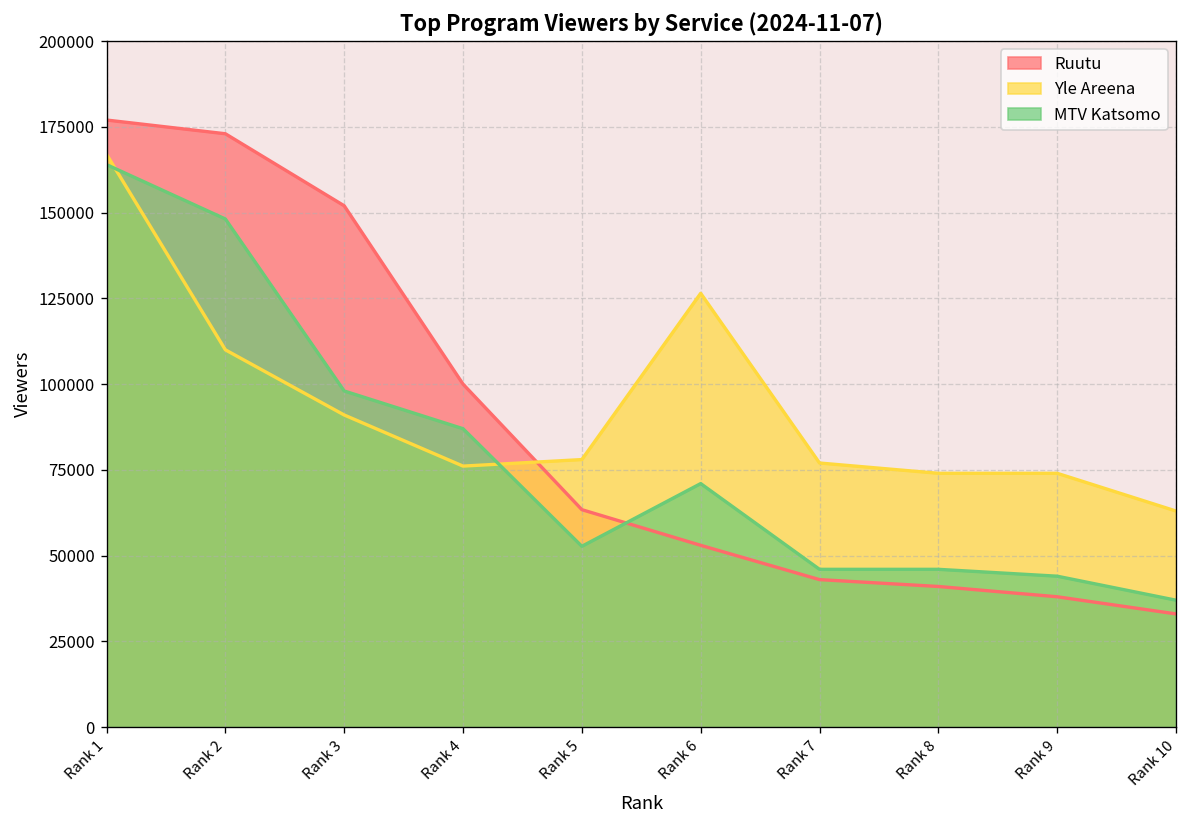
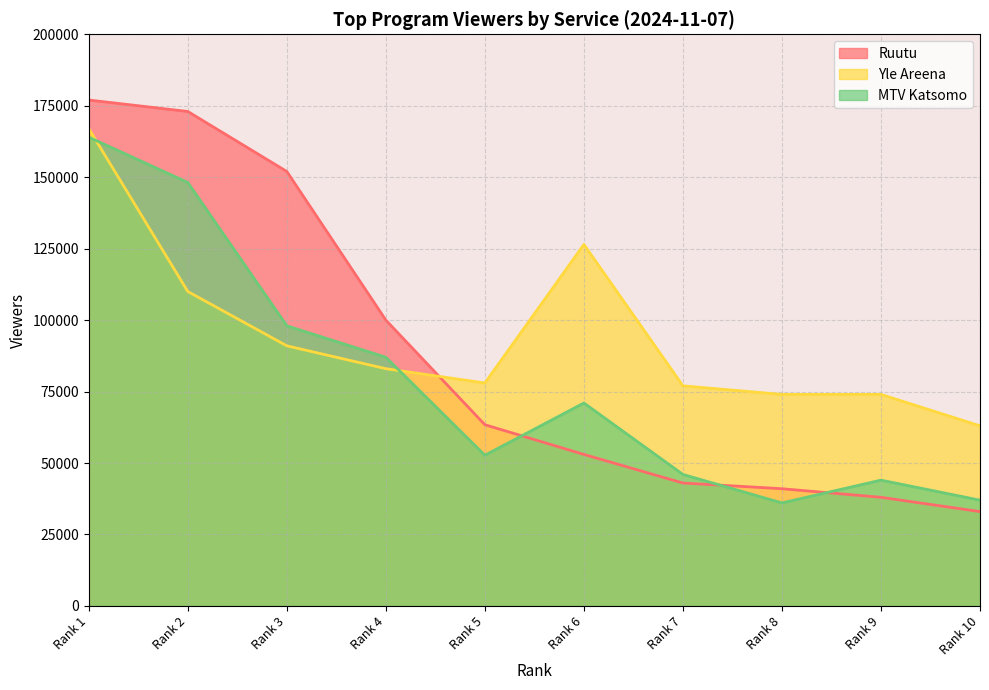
  {
    "Ruutu": {
      "Rank 1": 177000,
      "Rank 2": 173000,
      "Rank 3": 152000,
      "Rank 4": 100000,
      "Rank 5": 63000,
      "Rank 6": 53000,
      "Rank 7": 43000,
      "Rank 8": 41000,
      "Rank 9": 38000,
      "Rank 10": 33000
    },
    "Yle Areena": {
      "Rank 1": 167000,
      "Rank 2": 110000,
      "Rank 3": 91000,
-     "Rank 4": 76000,
+     "Rank 4": 83000,
      "Rank 5": 78000,
      "Rank 6": 126000,
      "Rank 7": 77000,
      "Rank 8": 74000,
      "Rank 9": 74000,
      "Rank 10": 63000
    },
    "MTV Katsomo": {
      "Rank 1": 164000,
      "Rank 2": 148000,
      "Rank 3": 98000,
      "Rank 4": 87000,
      "Rank 5": 53000,
      "Rank 6": 71000,
      "Rank 7": 46000,
-     "Rank 8": 46000,
+     "Rank 8": 36000,
      "Rank 9": 44000,
      "Rank 10": 37000
    }
  }
